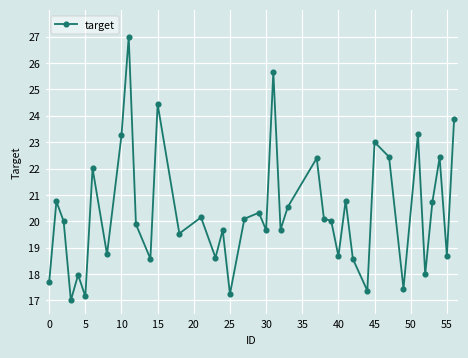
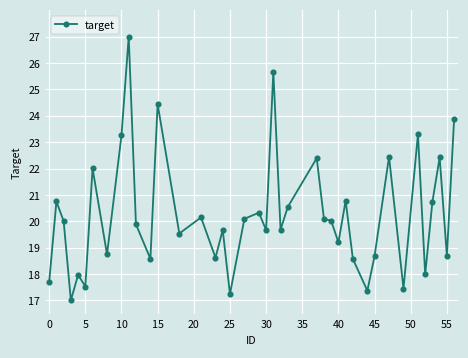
  {
    "0": 17.7,
-   "5": 17.1,
+   "5": 17.5,
    "10": 23.3,
    "15": 24.4,
    "25": 17.2,
    "30": 19.7,
-   "40": 18.7,
-   "45": 23.0,
+   "40": 19.2,
+   "45": 18.7,
    "55": 18.7
  }
